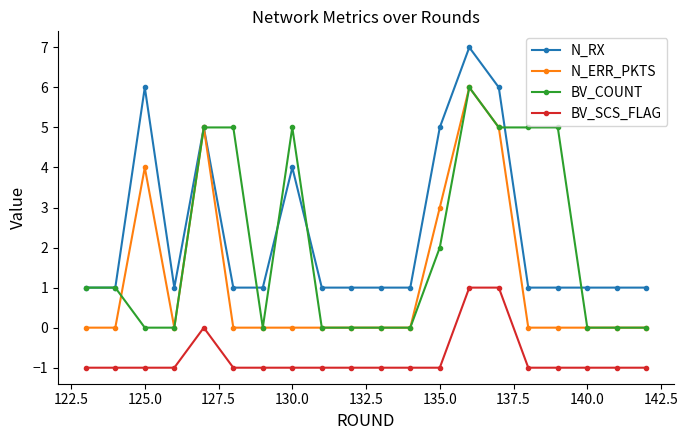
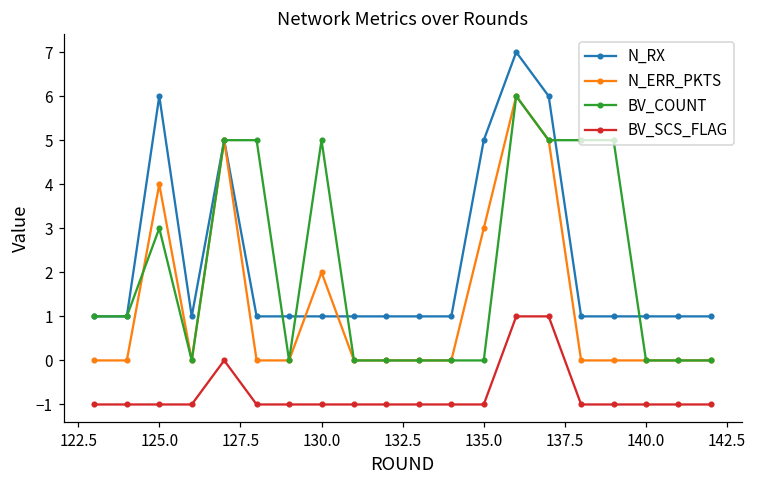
  {
    "N_RX": {
      "125.0": 6,
-     "130.0": 4,
+     "130.0": 1,
      "135.0": 5,
      "140.0": 1
    },
    "N_ERR_PKTS": {
      "125.0": 4,
-     "130.0": 0,
+     "130.0": 2,
      "135.0": 3
    },
    "BV_COUNT": {
-     "125.0": 0,
+     "125.0": 3,
      "130.0": 5,
-     "135.0": 2
+     "135.0": 0
    },
    "BV_SCS_FLAG": {
      "125.0": -1,
      "130.0": -1,
      "135.0": -1,
      "140.0": -1
    }
  }
